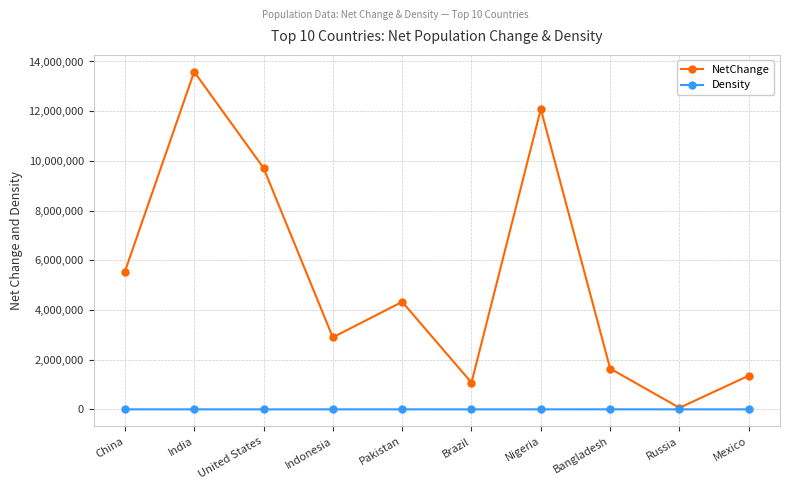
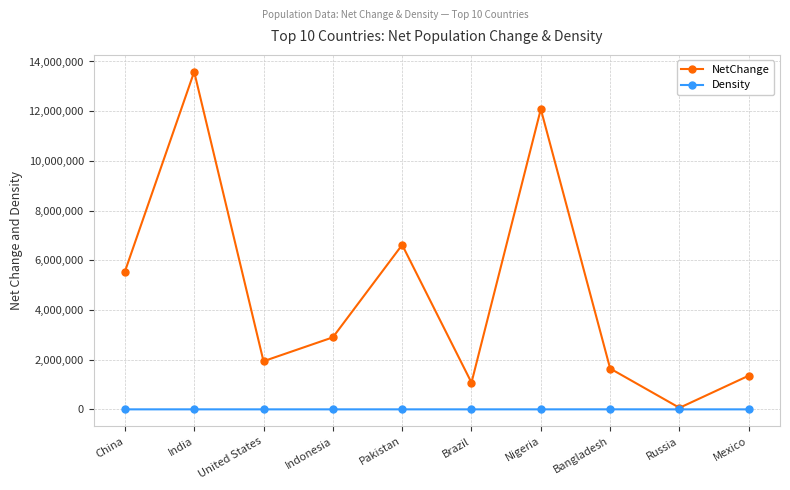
  {
    "NetChange": {
      "China": "5,500,000",
      "India": "13,600,000",
-     "United States": "9,700,000",
+     "United States": "1,900,000",
      "Indonesia": "2,900,000",
-     "Pakistan": "4,300,000",
+     "Pakistan": "6,600,000",
      "Brazil": "1,100,000",
      "Nigeria": "12,100,000",
      "Bangladesh": "1,600,000",
      "Mexico": "1,400,000"
    },
    "Density": {
      "China": "0",
      "India": "0",
      "United States": "0",
      "Indonesia": "0",
      "Pakistan": "0",
      "Brazil": "0",
      "Nigeria": "0",
      "Bangladesh": "0",
      "Mexico": "0"
    }
  }
